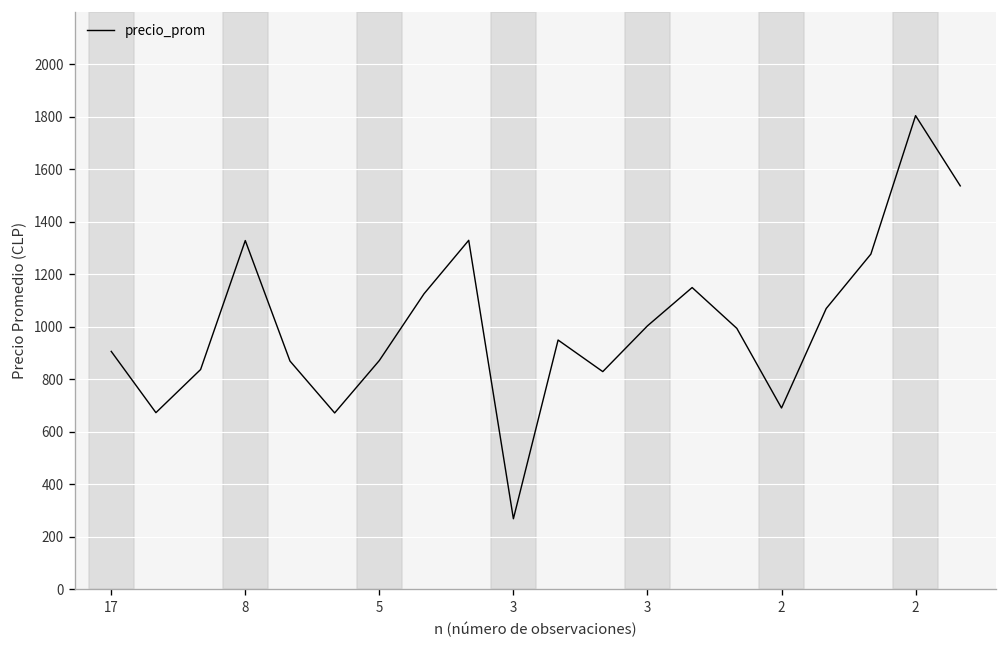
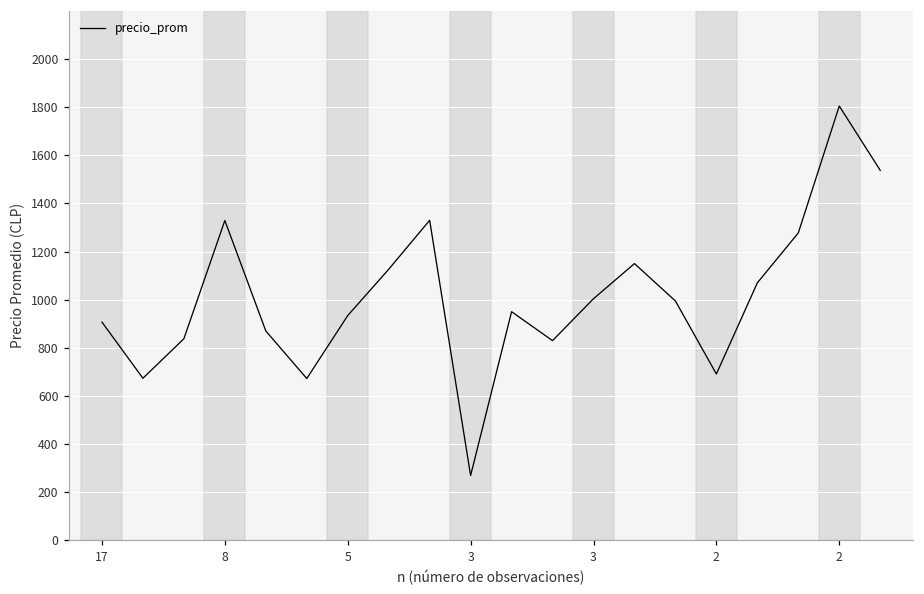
  {
    "17": 910,
    "8": 1330,
-   "5": 870
+   "5": 930
  }
